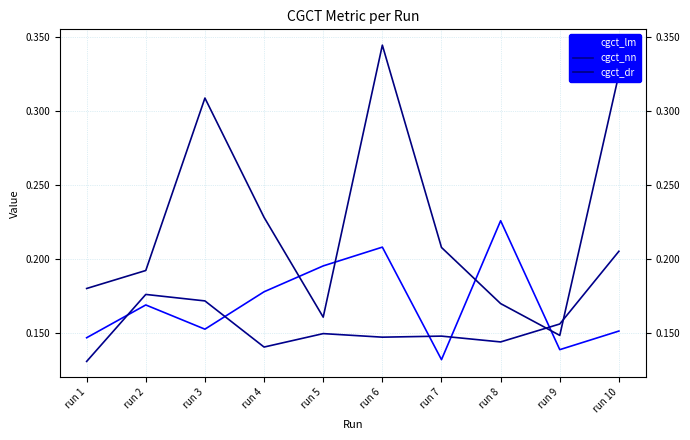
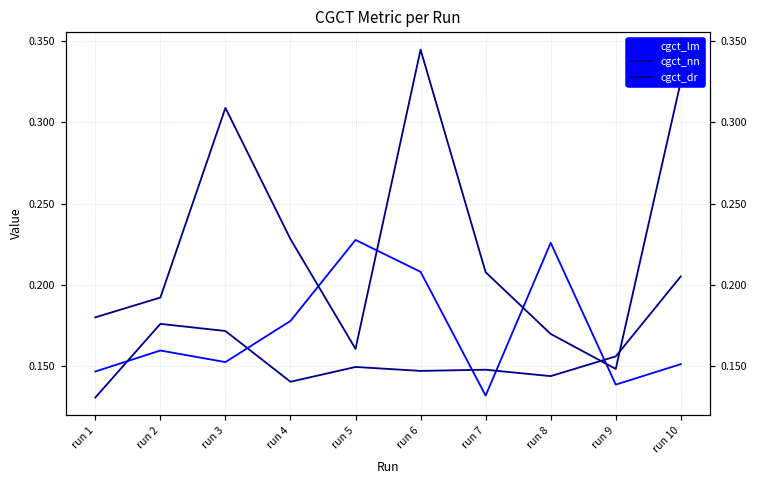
  {
    "cgct_lm": {
      "run 1": 0.147,
-     "run 2": 0.169,
+     "run 2": 0.160,
      "run 3": 0.153,
      "run 4": 0.178,
-     "run 5": 0.195,
+     "run 5": 0.228,
      "run 6": 0.208,
      "run 7": 0.132,
      "run 8": 0.226,
      "run 9": 0.139,
      "run 10": 0.151
    }
  }
